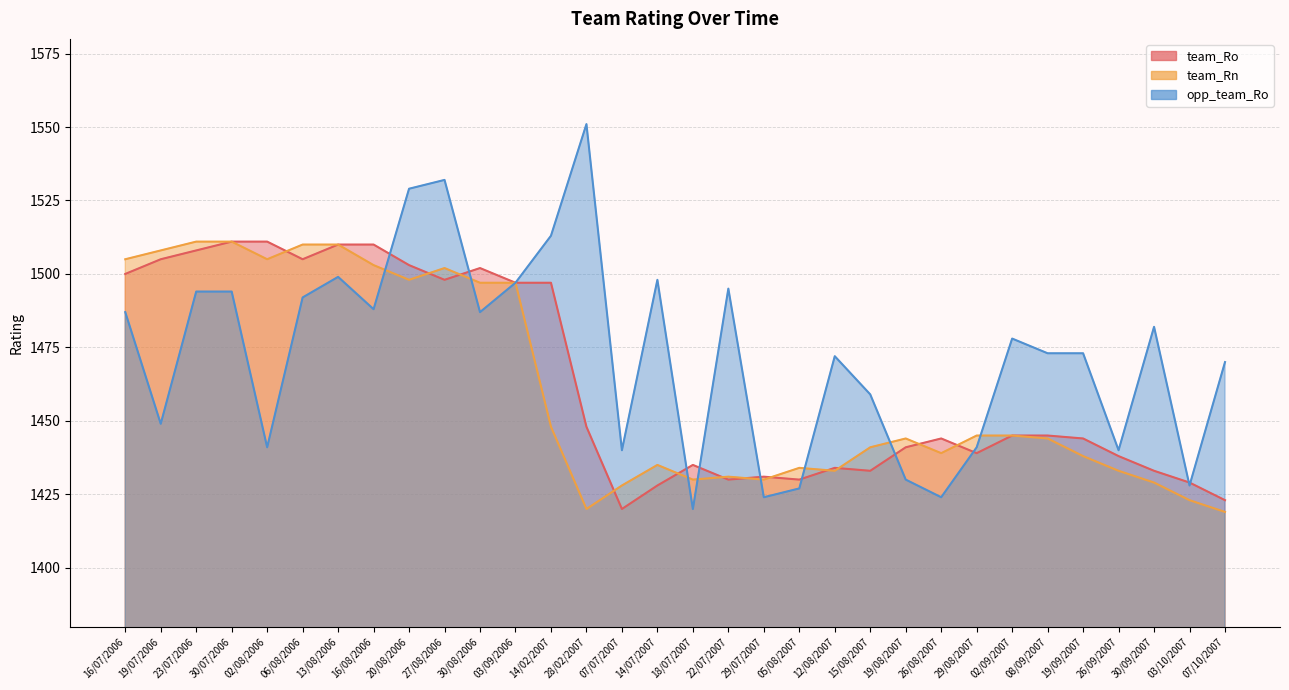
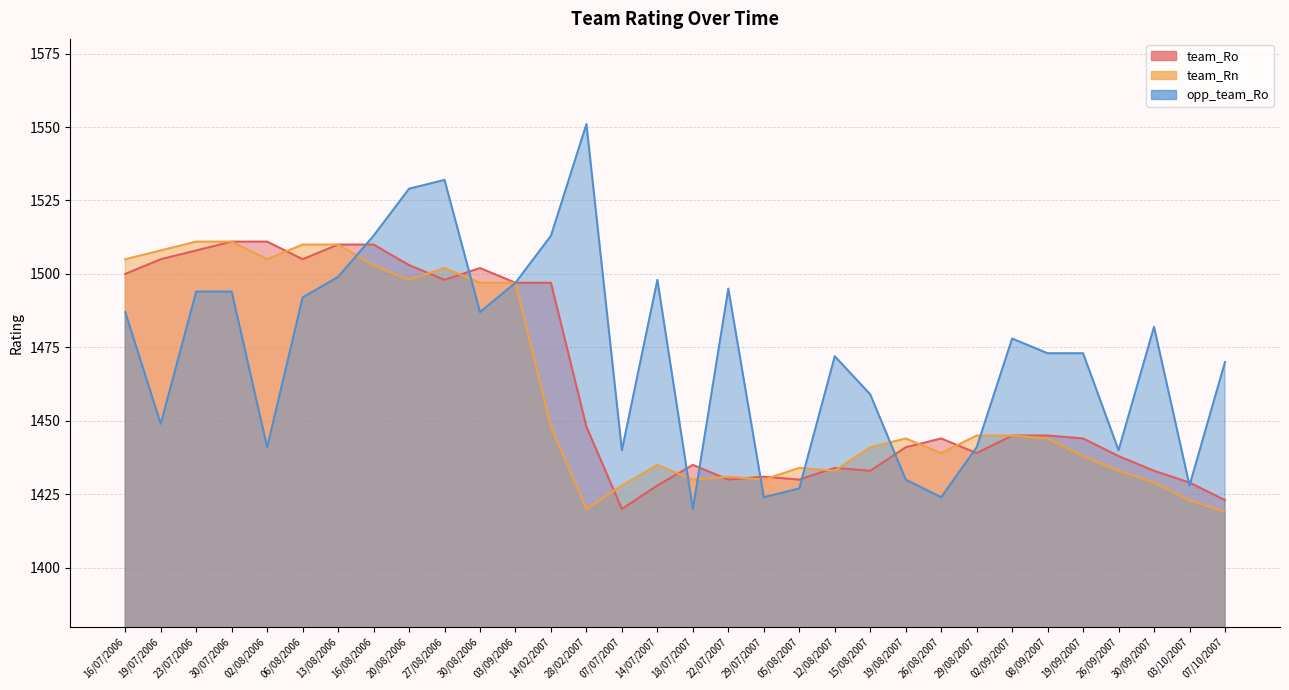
  {
    "opp_team_Ro": {
      "16/07/2006": 1487,
      "19/07/2006": 1449,
      "23/07/2006": 1494,
      "30/07/2006": 1494,
      "02/08/2006": 1441,
      "06/08/2006": 1492,
      "13/08/2006": 1499,
-     "16/08/2006": 1488,
+     "16/08/2006": 1513,
      "20/08/2006": 1529,
      "27/08/2006": 1532,
      "30/08/2006": 1487,
      "14/02/2007": 1513,
      "28/02/2007": 1551,
      "07/07/2007": 1440,
      "14/07/2007": 1498,
      "18/07/2007": 1420,
      "22/07/2007": 1495,
      "29/07/2007": 1424,
      "05/08/2007": 1427,
      "12/08/2007": 1472,
      "15/08/2007": 1459,
      "19/08/2007": 1430,
      "26/08/2007": 1424,
      "29/08/2007": 1441,
      "02/09/2007": 1478,
      "08/09/2007": 1473,
      "19/09/2007": 1473,
      "26/09/2007": 1440,
      "30/09/2007": 1482,
      "03/10/2007": 1428,
      "07/10/2007": 1470
    }
  }
